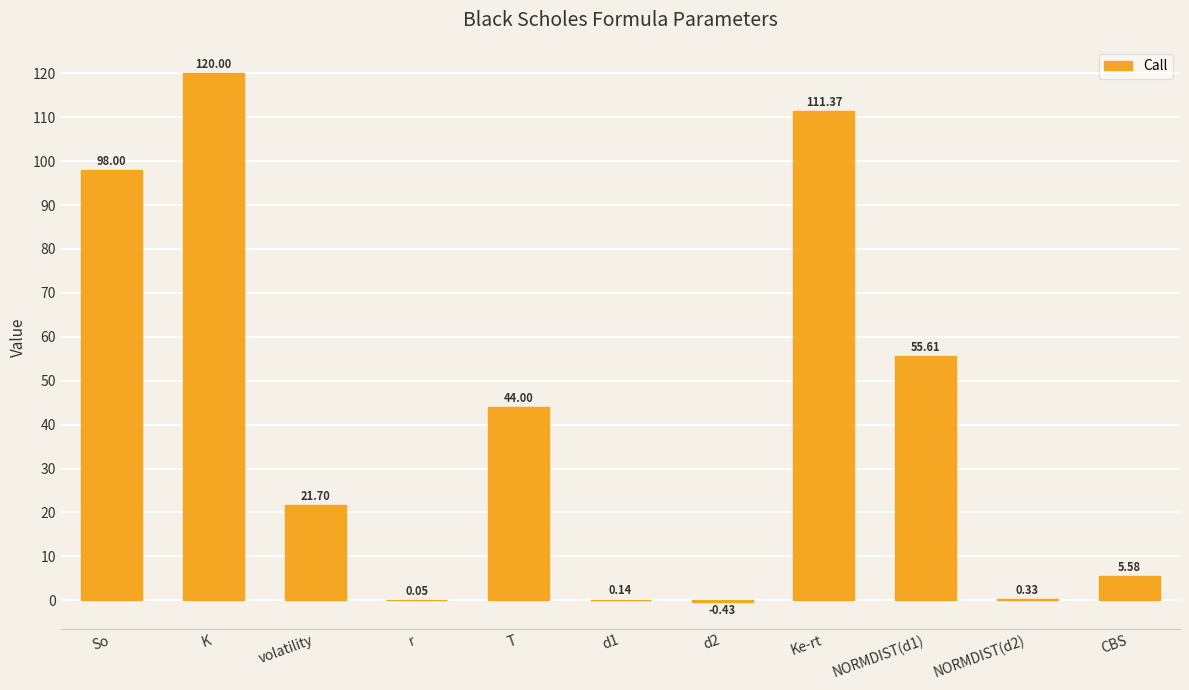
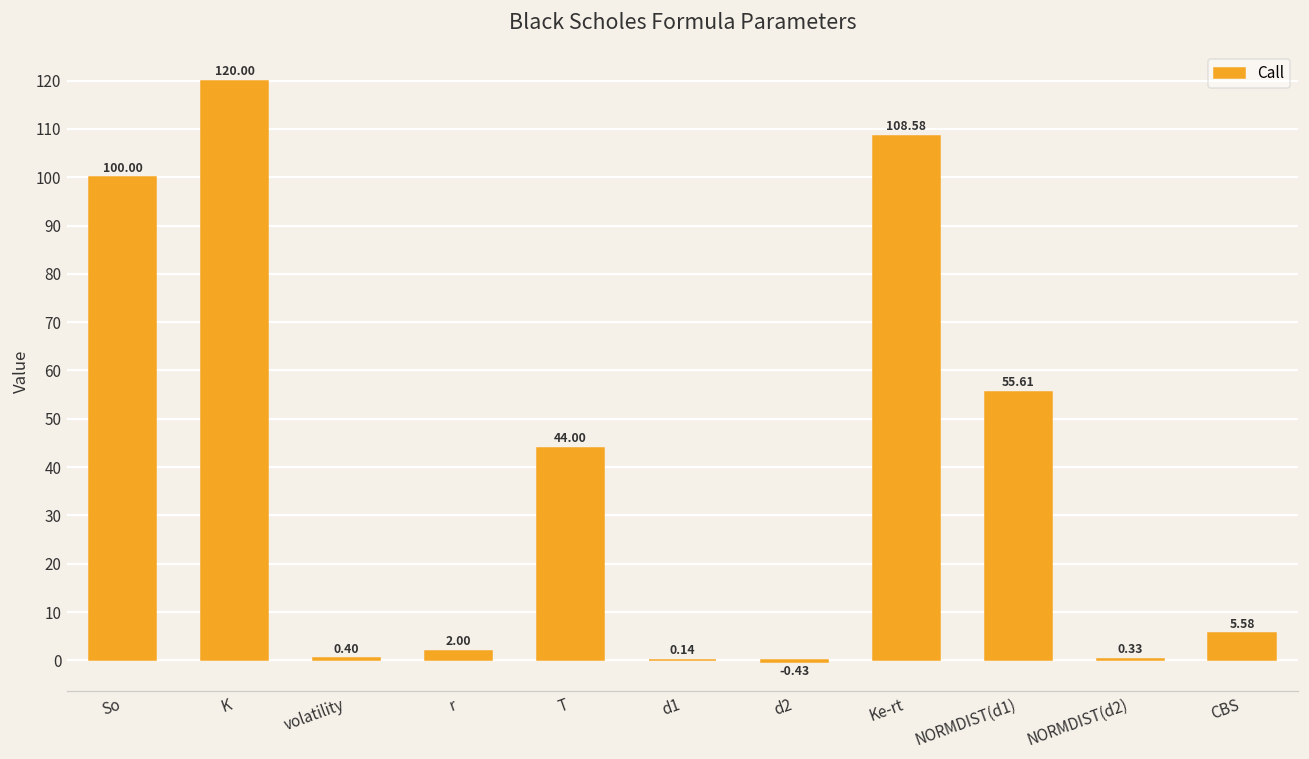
  {
-   "So": 98.00,
+   "So": 100.00,
    "K": 120.00,
-   "volatility": 21.70,
-   "r": 0.05,
+   "volatility": 0.40,
+   "r": 2.00,
    "T": 44.00,
    "d1": 0.14,
    "d2": -0.43,
-   "Ke-rt": 111.37,
+   "Ke-rt": 108.58,
    "NORMDIST(d1)": 55.61,
    "NORMDIST(d2)": 0.33,
    "CBS": 5.58
  }
